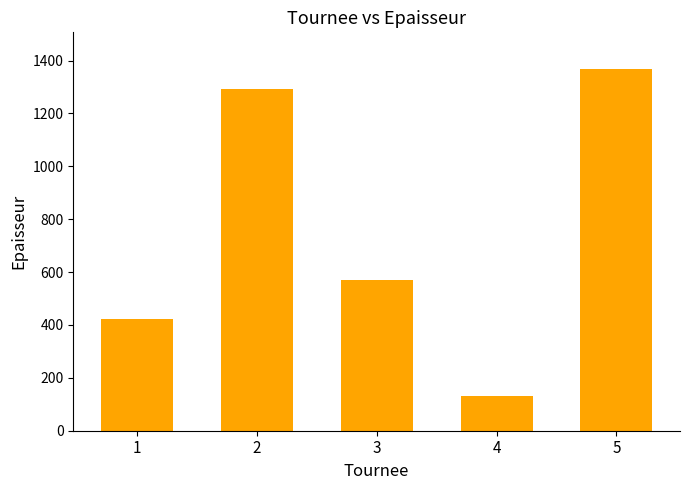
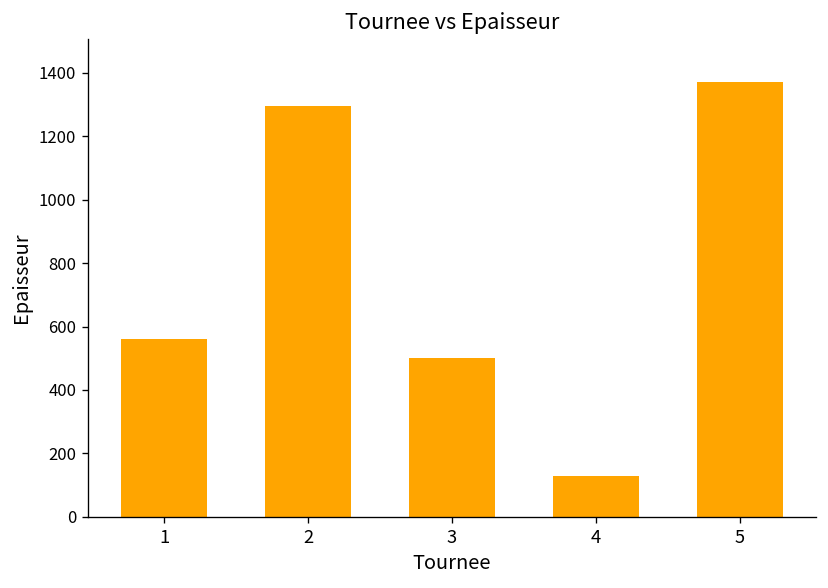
  {
-   "1": 420,
+   "1": 560,
    "2": 1290,
-   "3": 570,
+   "3": 500,
    "4": 130,
    "5": 1370
  }
